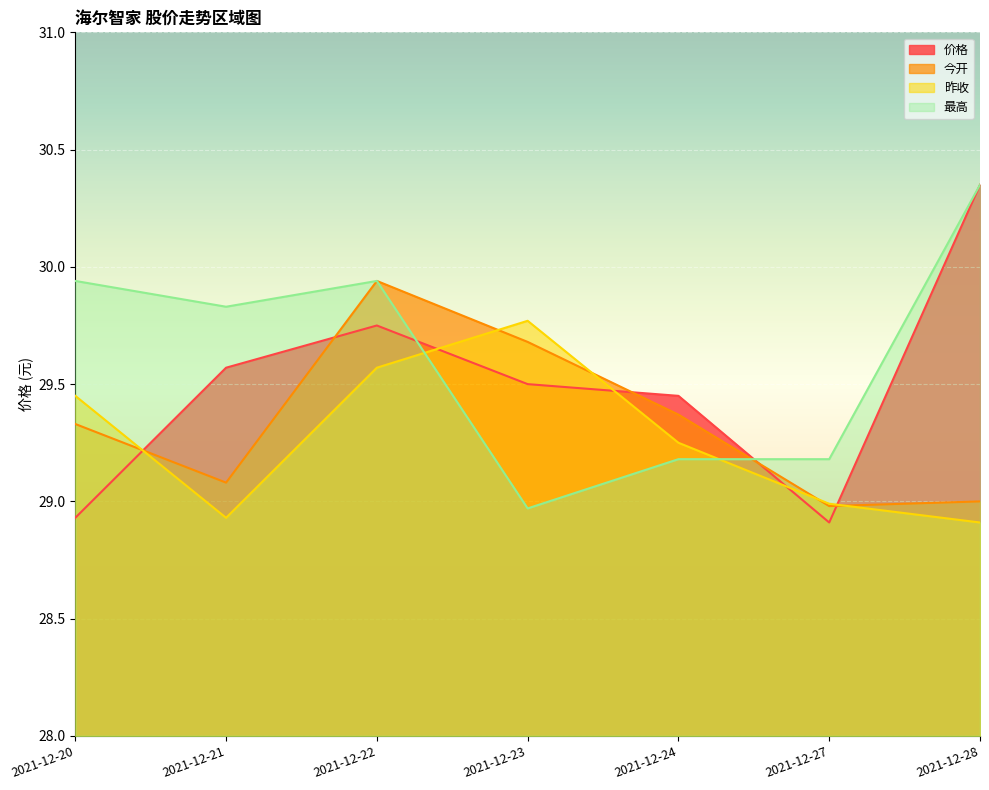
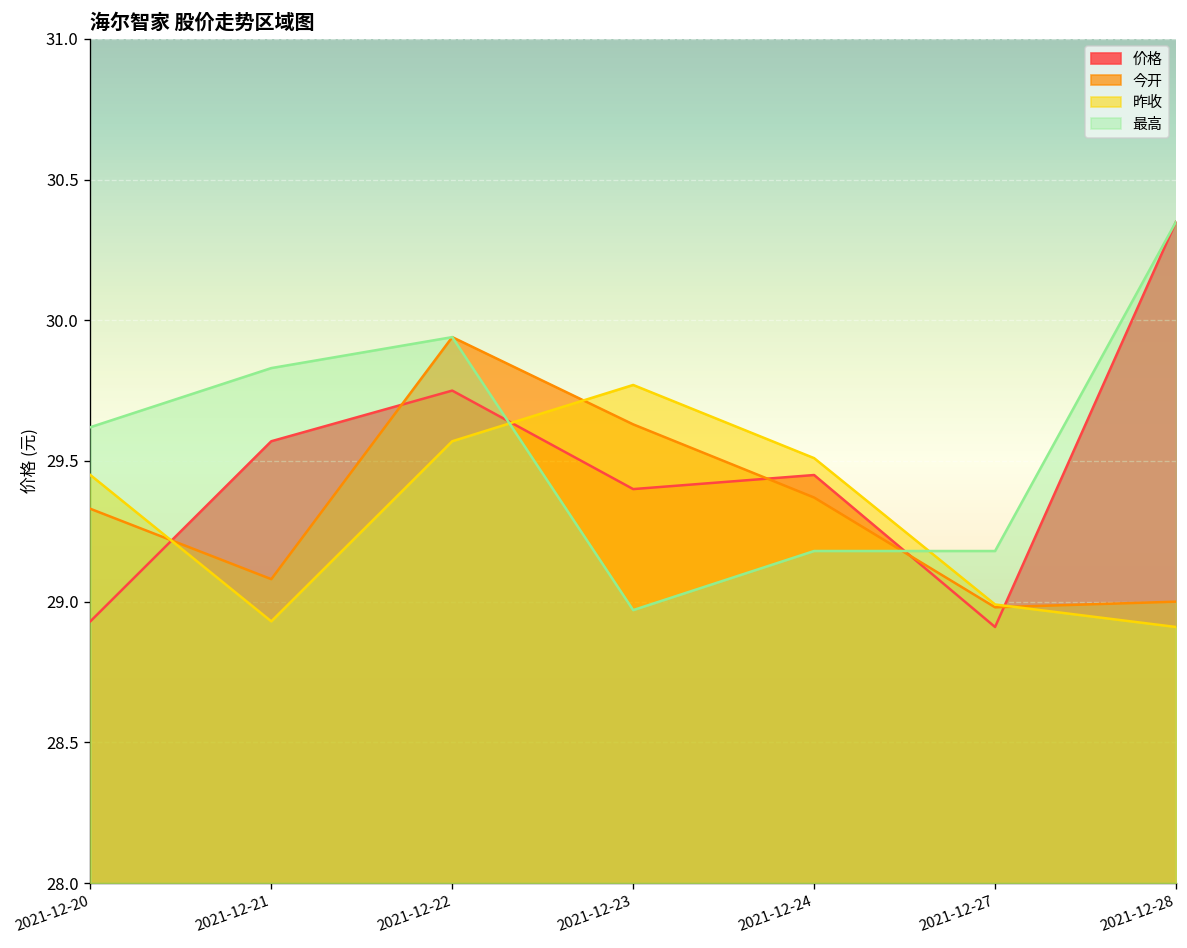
  {
    "价格": {
      "2021-12-20": 28.93,
      "2021-12-21": 29.57,
      "2021-12-22": 29.75,
-     "2021-12-23": 29.5,
+     "2021-12-23": 29.4,
      "2021-12-24": 29.45,
      "2021-12-27": 28.9
    },
    "今开": {
      "2021-12-20": 29.33,
      "2021-12-21": 29.08,
-     "2021-12-23": 29.68,
+     "2021-12-23": 29.63,
      "2021-12-24": 29.37,
      "2021-12-28": 29.00
    },
    "昨收": {
      "2021-12-20": 29.45,
      "2021-12-21": 28.93,
      "2021-12-22": 29.57,
      "2021-12-23": 29.77,
-     "2021-12-24": 29.25,
+     "2021-12-24": 29.51,
      "2021-12-28": 28.91
    },
    "最高": {
-     "2021-12-20": 29.94,
+     "2021-12-20": 29.62,
      "2021-12-21": 29.83,
      "2021-12-23": 28.97,
      "2021-12-24": 29.18,
      "2021-12-27": 29.18
    }
  }
